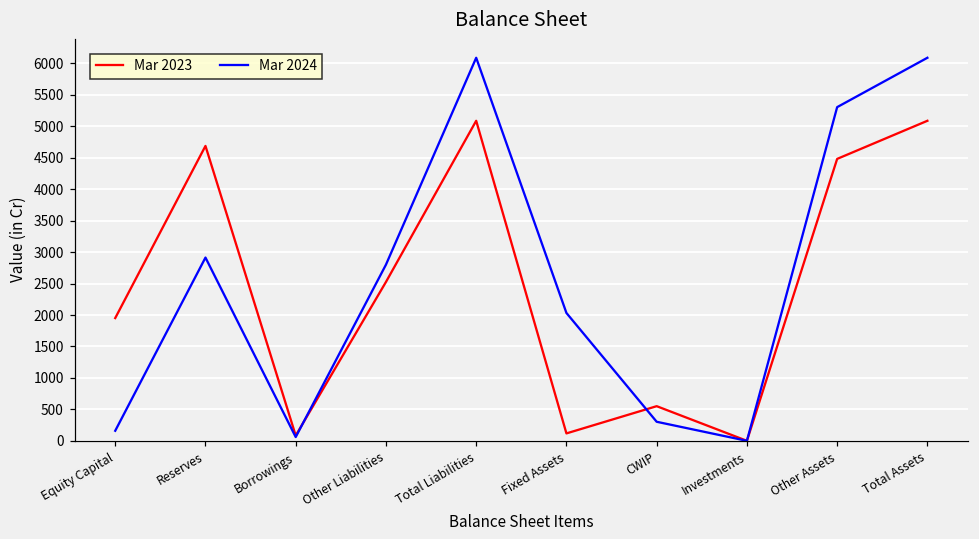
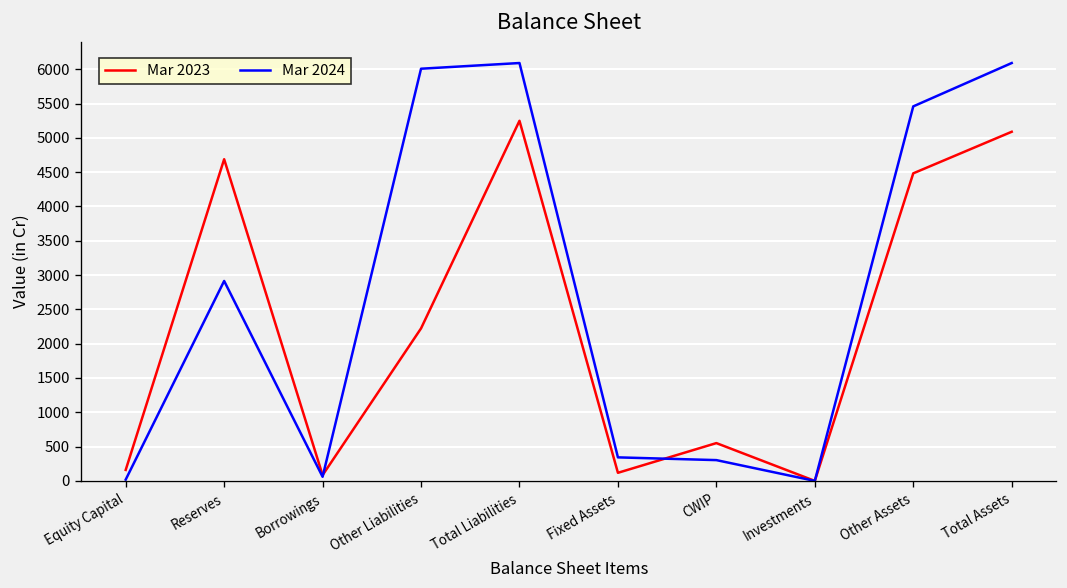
  {
    "Mar 2023": {
-     "Equity Capital": 2000,
+     "Equity Capital": 200,
      "Reserves": 4700,
-     "Other Liabilities": 2500,
-     "Total Liabilities": 5100,
+     "Other Liabilities": 2200,
+     "Total Liabilities": 5200,
      "Fixed Assets": 100,
      "CWIP": 600,
      "Other Assets": 4500,
      "Total Assets": 5100
    },
    "Mar 2024": {
-     "Equity Capital": 200,
+     "Equity Capital": 0,
      "Reserves": 2900,
-     "Other Liabilities": 2800,
+     "Other Liabilities": 6000,
      "Total Liabilities": 6100,
-     "Fixed Assets": 2000,
+     "Fixed Assets": 300,
      "CWIP": 300,
-     "Other Assets": 5300,
+     "Other Assets": 5500,
      "Total Assets": 6100
    }
  }
